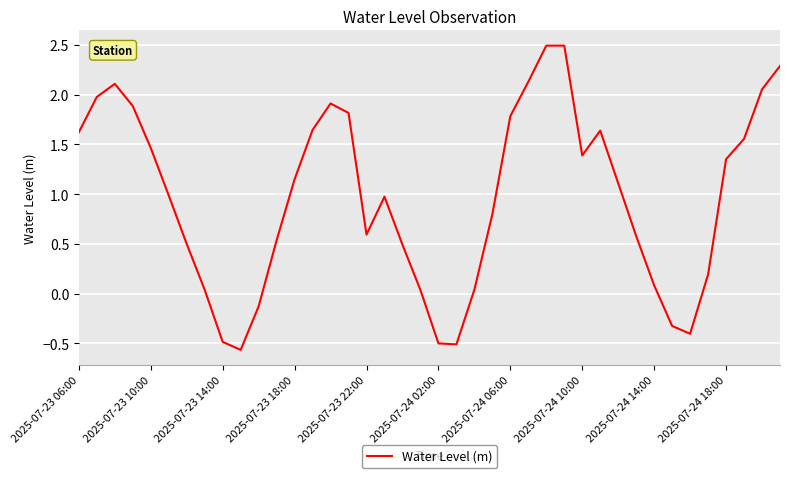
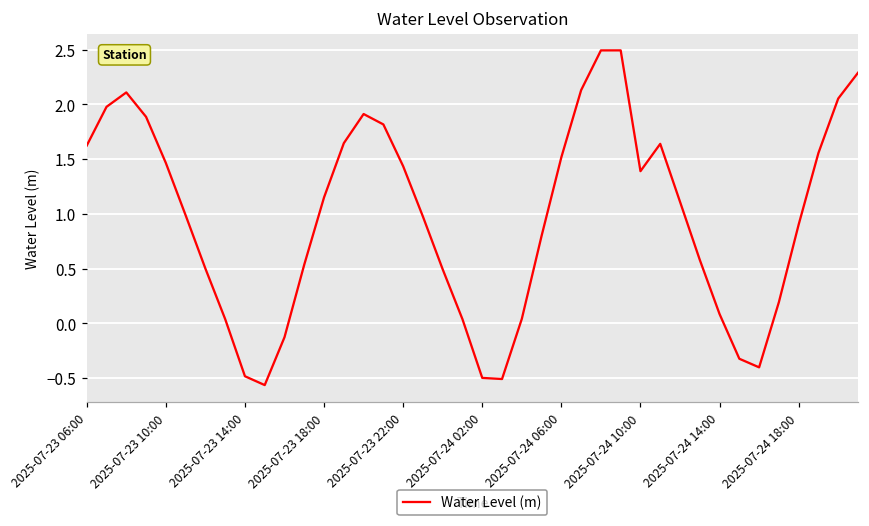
  {
    "2025-07-23 06:00": 1.6,
    "2025-07-23 10:00": 1.5,
    "2025-07-23 14:00": -0.5,
    "2025-07-23 18:00": 1.2,
-   "2025-07-23 22:00": 0.6,
+   "2025-07-23 22:00": 1.4,
    "2025-07-24 02:00": -0.5,
-   "2025-07-24 06:00": 1.8,
+   "2025-07-24 06:00": 1.5,
    "2025-07-24 10:00": 1.4,
    "2025-07-24 14:00": 0.1,
-   "2025-07-24 18:00": 1.4
+   "2025-07-24 18:00": 0.9
  }
